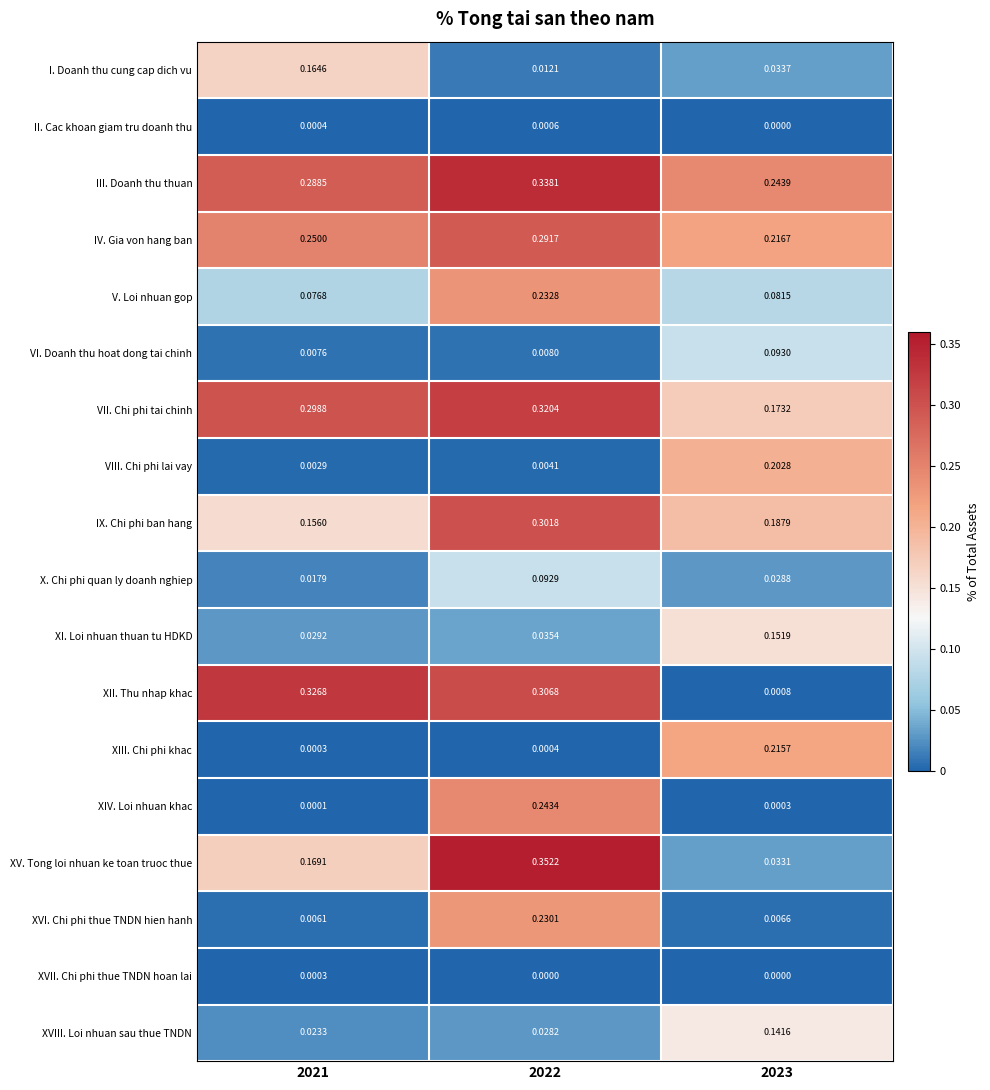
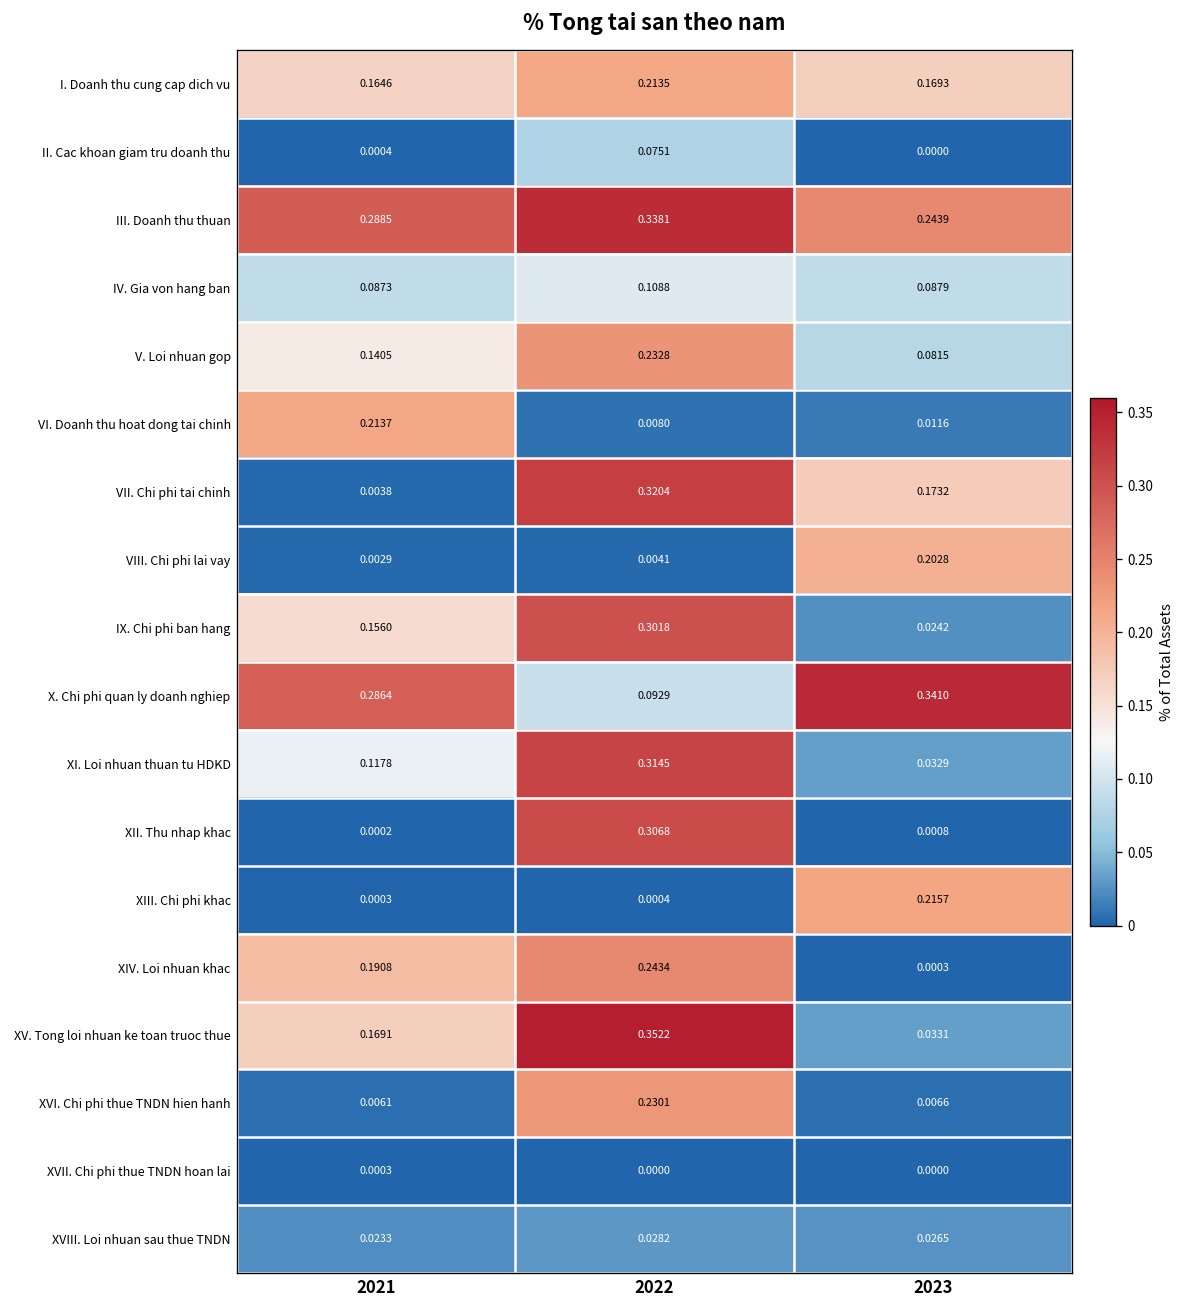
  {
    "I. Doanh thu cung cap dich vu": {
      "2021": 0.1646,
-     "2022": 0.0121,
-     "2023": 0.0337
+     "2022": 0.2135,
+     "2023": 0.1693
    },
    "II. Cac khoan giam tru doanh thu": {
      "2021": 0.0004,
-     "2022": 0.0006,
+     "2022": 0.0751,
      "2023": 0.0000
    },
    "III. Doanh thu thuan": {
      "2021": 0.2885,
      "2022": 0.3381,
      "2023": 0.2439
    },
    "IV. Gia von hang ban": {
-     "2021": 0.2500,
-     "2022": 0.2917,
-     "2023": 0.2167
+     "2021": 0.0873,
+     "2022": 0.1088,
+     "2023": 0.0879
    },
    "V. Loi nhuan gop": {
-     "2021": 0.0768,
+     "2021": 0.1405,
      "2022": 0.2328,
      "2023": 0.0815
    },
    "VI. Doanh thu hoat dong tai chinh": {
-     "2021": 0.0076,
+     "2021": 0.2137,
      "2022": 0.0080,
-     "2023": 0.0930
+     "2023": 0.0116
    },
    "VII. Chi phi tai chinh": {
-     "2021": 0.2988,
+     "2021": 0.0038,
      "2022": 0.3204,
      "2023": 0.1732
    },
    "VIII. Chi phi lai vay": {
      "2021": 0.0029,
      "2022": 0.0041,
      "2023": 0.2028
    },
    "IX. Chi phi ban hang": {
      "2021": 0.1560,
      "2022": 0.3018,
-     "2023": 0.1879
+     "2023": 0.0242
    },
    "X. Chi phi quan ly doanh nghiep": {
-     "2021": 0.0179,
+     "2021": 0.2864,
      "2022": 0.0929,
-     "2023": 0.0288
+     "2023": 0.3410
    },
    "XI. Loi nhuan thuan tu HDKD": {
-     "2021": 0.0292,
-     "2022": 0.0354,
-     "2023": 0.1519
+     "2021": 0.1178,
+     "2022": 0.3145,
+     "2023": 0.0329
    },
    "XII. Thu nhap khac": {
-     "2021": 0.3268,
+     "2021": 0.0002,
      "2022": 0.3068,
      "2023": 0.0008
    },
    "XIII. Chi phi khac": {
      "2021": 0.0003,
      "2022": 0.0004,
      "2023": 0.2157
    },
    "XIV. Loi nhuan khac": {
-     "2021": 0.0001,
+     "2021": 0.1908,
      "2022": 0.2434,
      "2023": 0.0003
    },
    "XV. Tong loi nhuan ke toan truoc thue": {
      "2021": 0.1691,
      "2022": 0.3522,
      "2023": 0.0331
    },
    "XVI. Chi phi thue TNDN hien hanh": {
      "2021": 0.0061,
      "2022": 0.2301,
      "2023": 0.0066
    },
    "XVII. Chi phi thue TNDN hoan lai": {
      "2021": 0.0003,
      "2022": 0.0000,
      "2023": 0.0000
    },
    "XVIII. Loi nhuan sau thue TNDN": {
      "2021": 0.0233,
      "2022": 0.0282,
-     "2023": 0.1416
+     "2023": 0.0265
    }
  }
